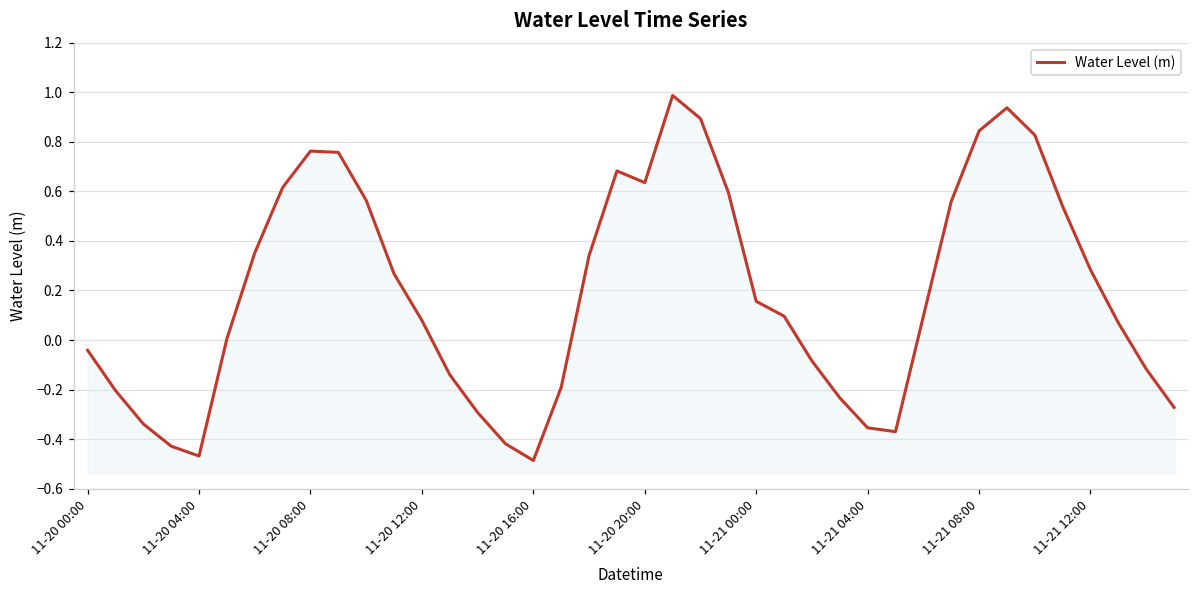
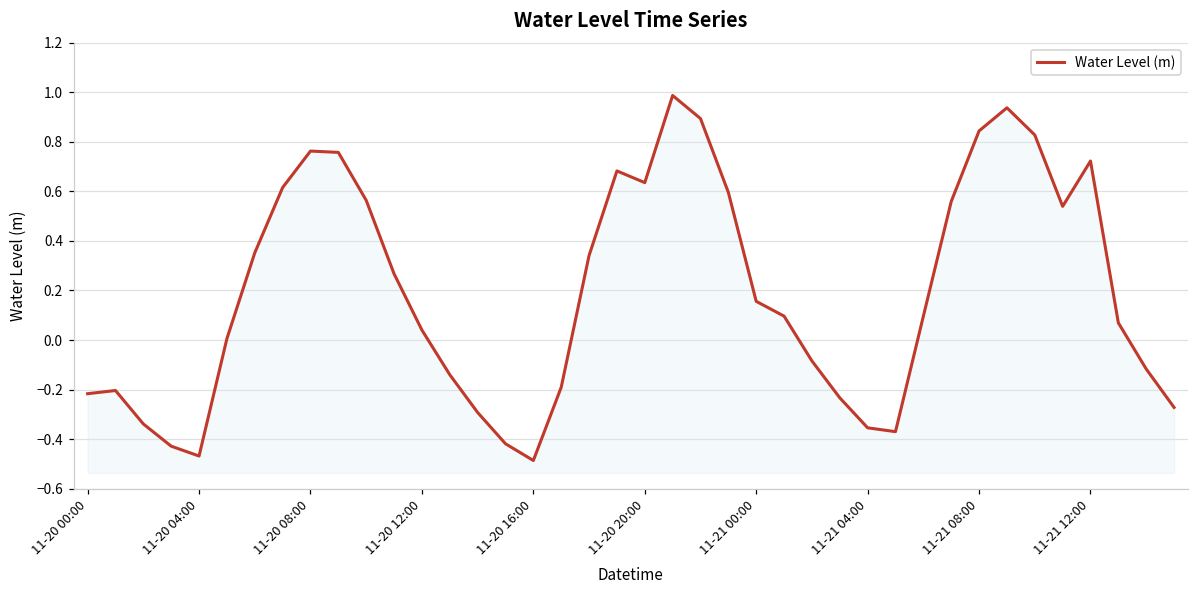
  {
-   "11-20 00:00": -0.04,
+   "11-20 00:00": -0.22,
    "11-20 04:00": -0.47,
    "11-20 08:00": 0.76,
-   "11-20 12:00": 0.08,
+   "11-20 12:00": 0.04,
    "11-20 16:00": -0.49,
    "11-20 20:00": 0.64,
    "11-21 00:00": 0.16,
    "11-21 04:00": -0.35,
    "11-21 08:00": 0.84,
-   "11-21 12:00": 0.28
+   "11-21 12:00": 0.72
  }
